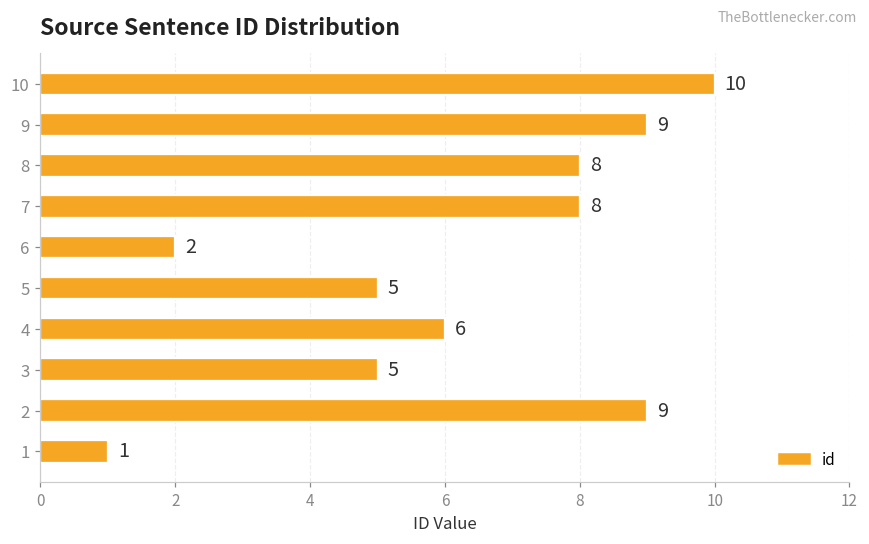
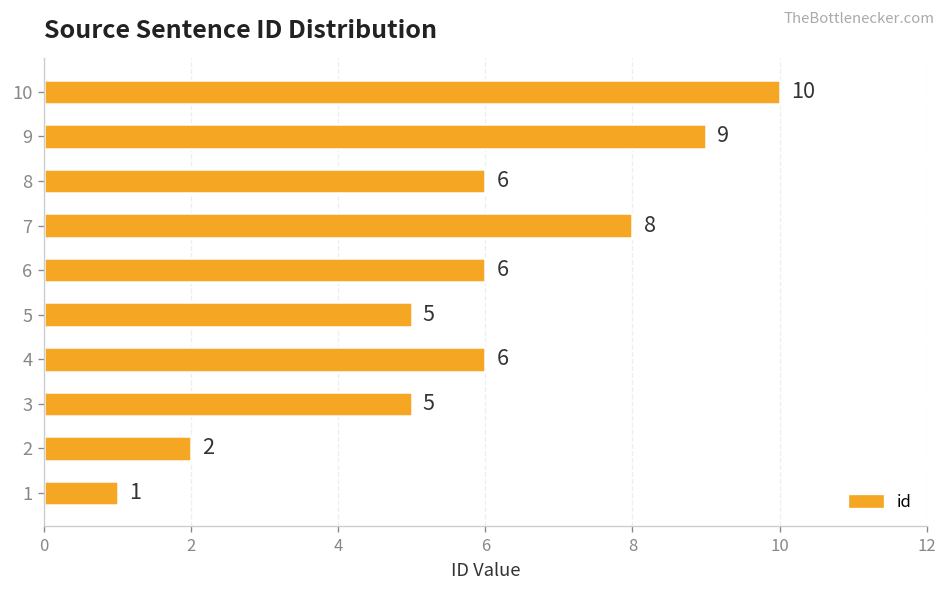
  {
    "10": 10,
    "9": 9,
-   "8": 8,
+   "8": 6,
    "7": 8,
-   "6": 2,
+   "6": 6,
    "5": 5,
    "4": 6,
    "3": 5,
-   "2": 9,
+   "2": 2,
    "1": 1
  }
